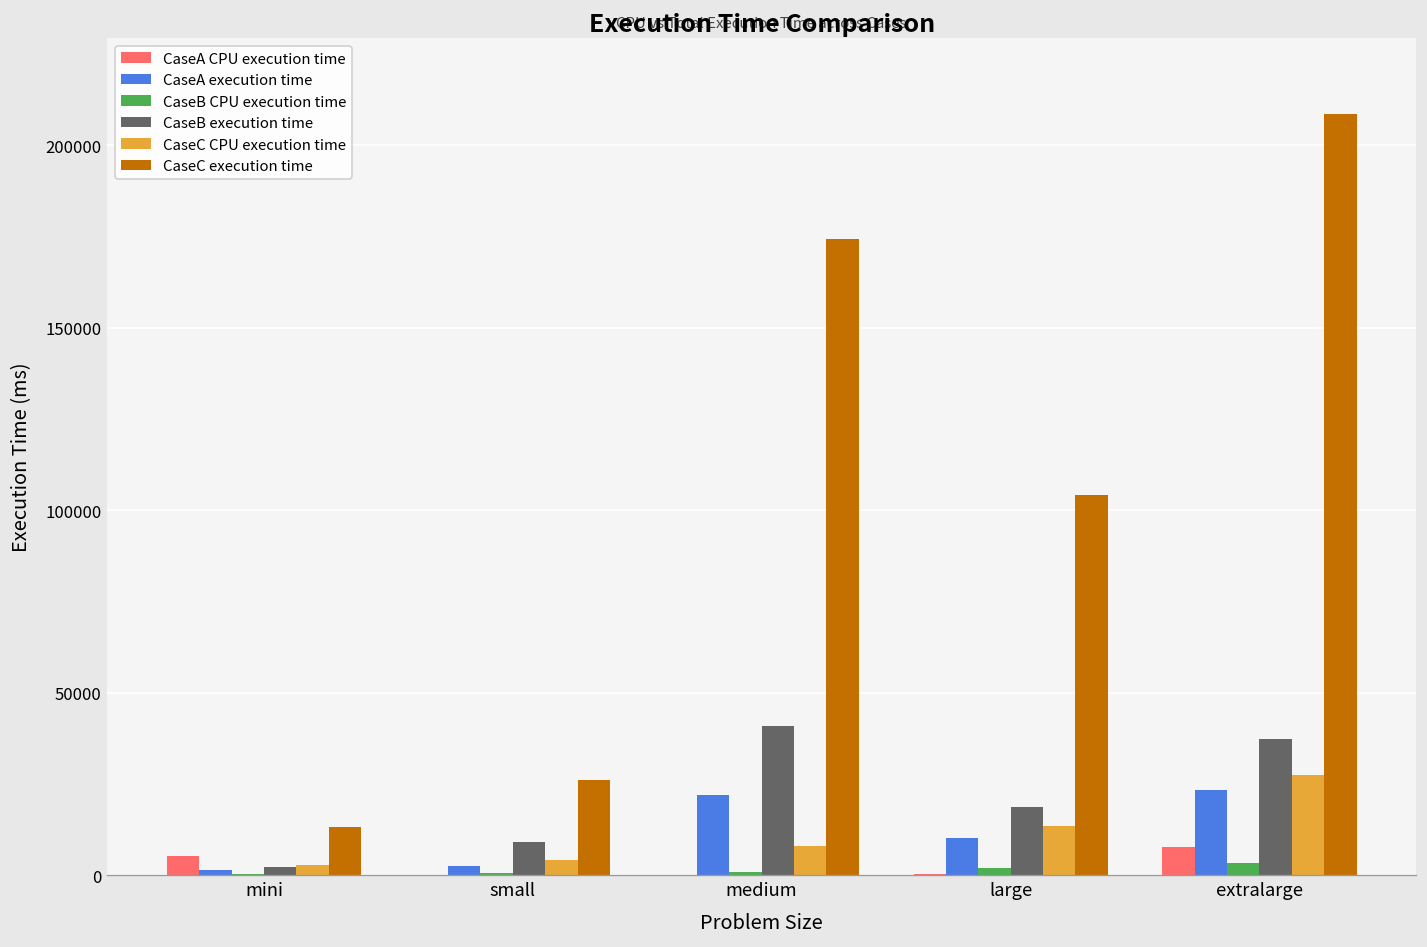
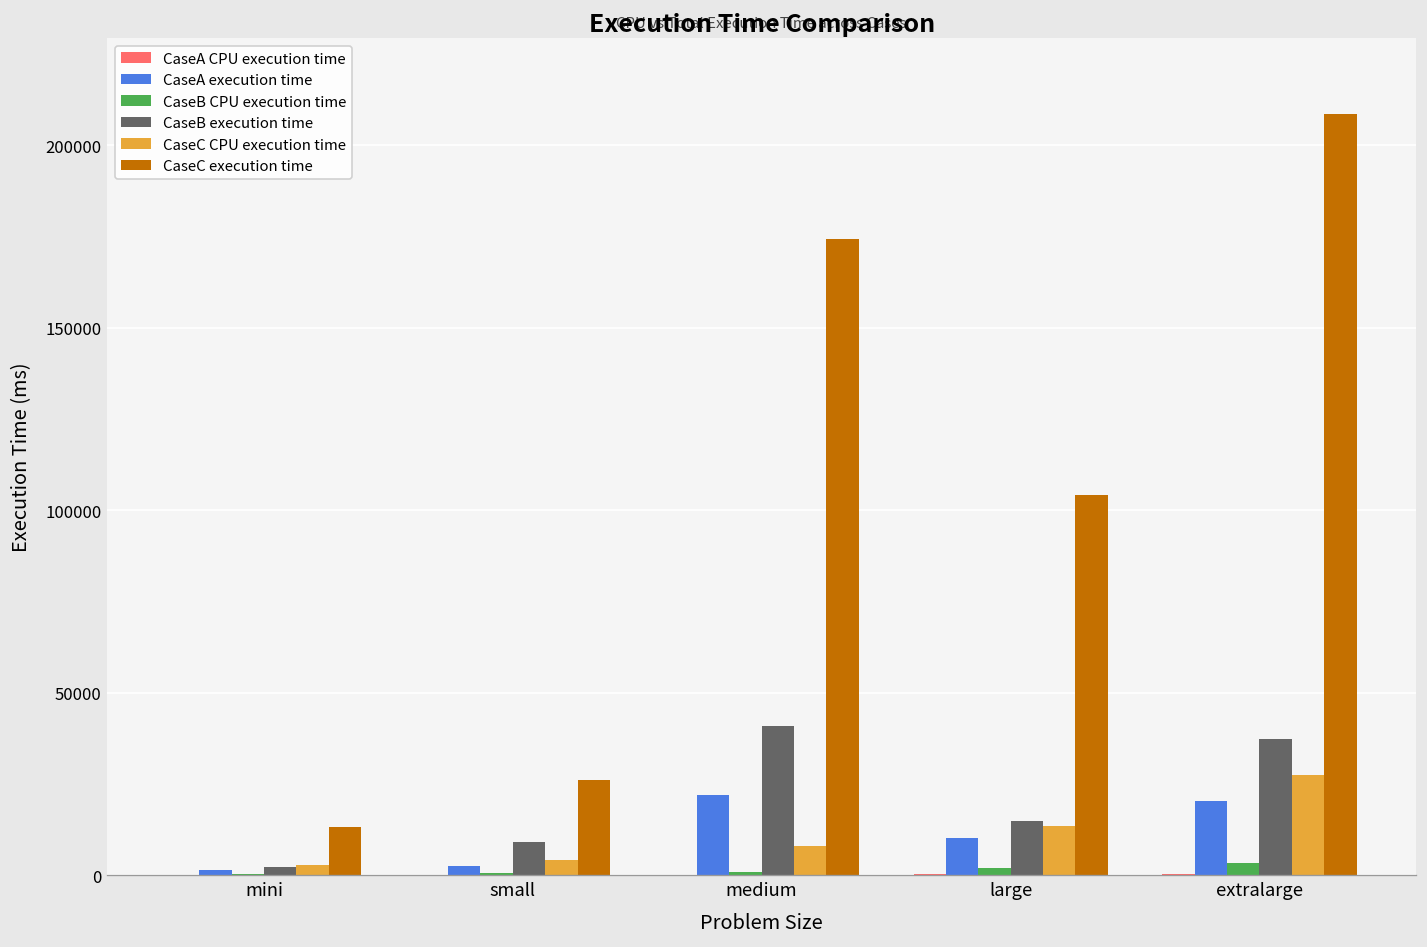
  {
    "CaseA CPU execution time": {
-     "mini": 5000,
-     "extralarge": 8000
+     "mini": 0,
+     "extralarge": 0
    },
    "CaseA execution time": {
      "mini": 1000,
      "small": 3000,
      "medium": 22000,
      "large": 10000,
-     "extralarge": 23000
+     "extralarge": 20000
    },
    "CaseB CPU execution time": {
      "medium": 1000,
      "large": 2000,
      "extralarge": 3000
    },
    "CaseB execution time": {
      "mini": 2000,
      "small": 9000,
      "medium": 41000,
-     "large": 19000,
+     "large": 15000,
      "extralarge": 37000
    },
    "CaseC CPU execution time": {
      "mini": 3000,
      "small": 4000,
      "medium": 8000,
      "large": 14000,
      "extralarge": 27000
    },
    "CaseC execution time": {
      "mini": 13000,
      "small": 26000,
      "medium": 174000,
      "large": 104000,
      "extralarge": 208000
    }
  }
